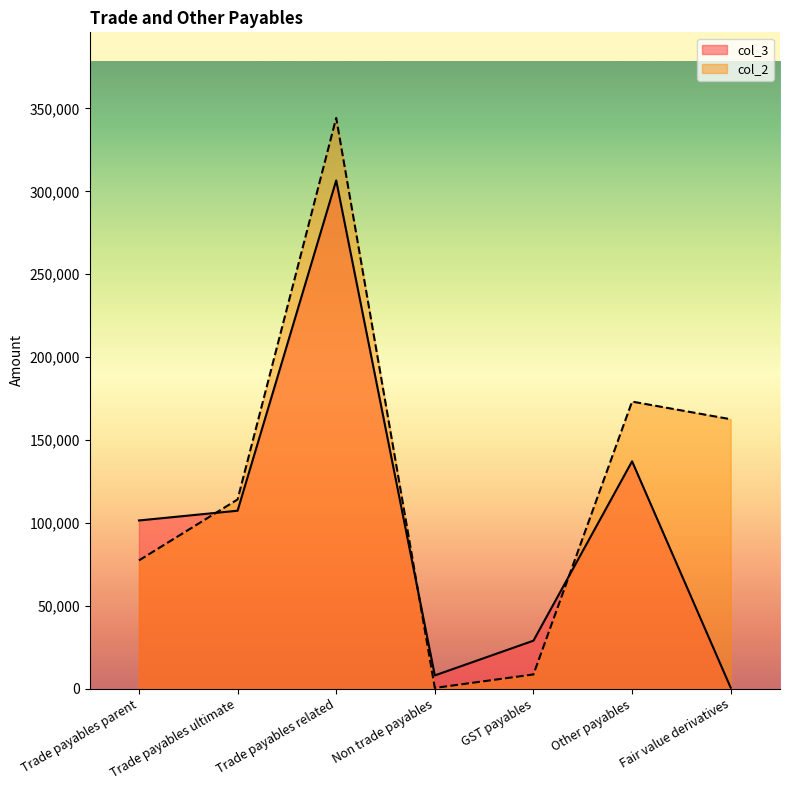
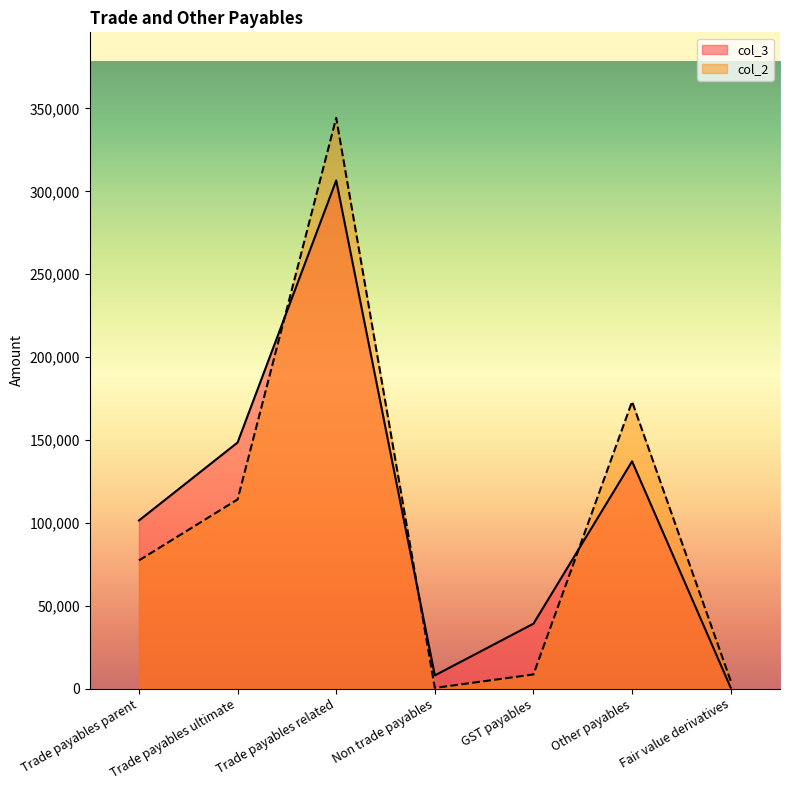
  {
    "col_3": {
      "Trade payables parent": "101,000",
-     "Trade payables ultimate": "107,000",
+     "Trade payables ultimate": "148,000",
      "Trade payables related": "307,000",
      "Non trade payables": "8,000",
-     "GST payables": "29,000",
+     "GST payables": "39,000",
      "Other payables": "137,000",
      "Fair value derivatives": "1,000"
    },
    "col_2": {
      "Trade payables parent": "77,000",
      "Trade payables ultimate": "114,000",
      "Trade payables related": "344,000",
      "Non trade payables": "0",
      "GST payables": "8,000",
      "Other payables": "173,000",
-     "Fair value derivatives": "162,000"
+     "Fair value derivatives": "5,000"
    }
  }
